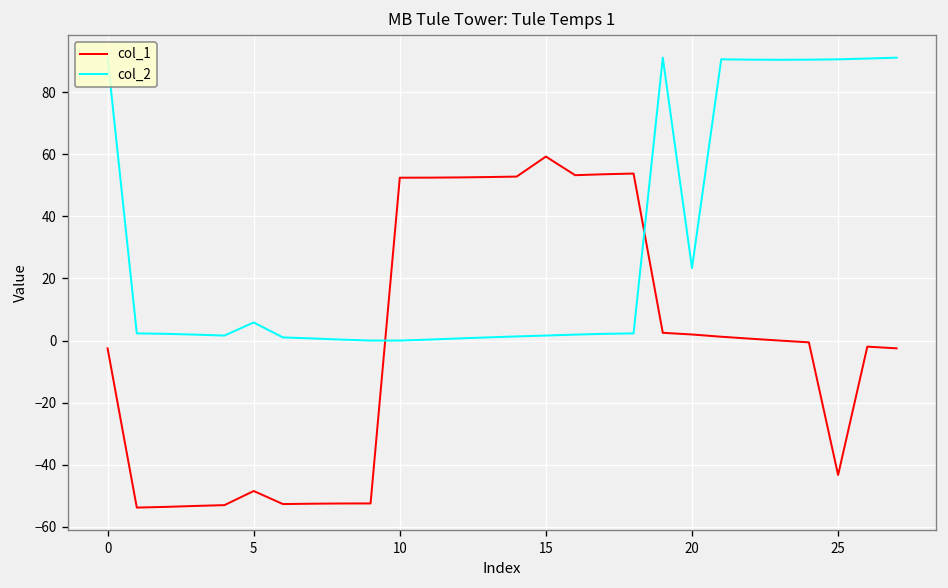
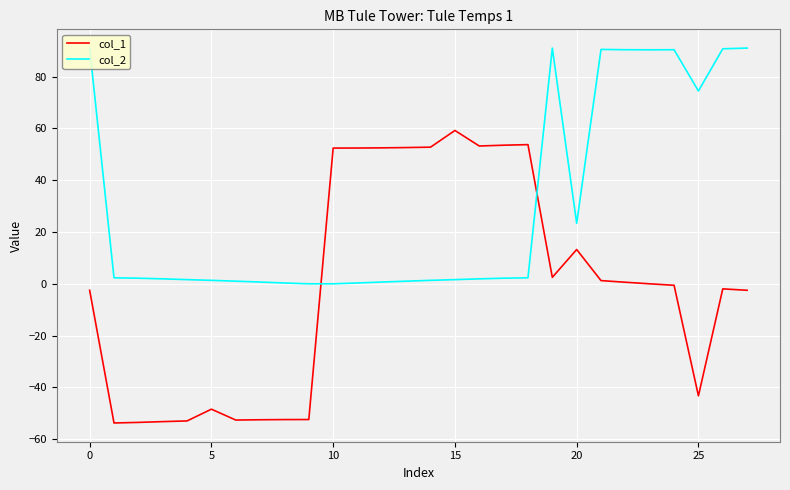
  {
    "col_1": {
      "0": -3,
      "5": -48,
      "10": 52,
      "15": 59,
-     "20": 2,
+     "20": 13,
      "25": -43
    },
    "col_2": {
-     "5": 6,
+     "5": 1,
      "10": 0,
      "15": 2,
      "20": 23,
-     "25": 91
+     "25": 74
    }
  }
